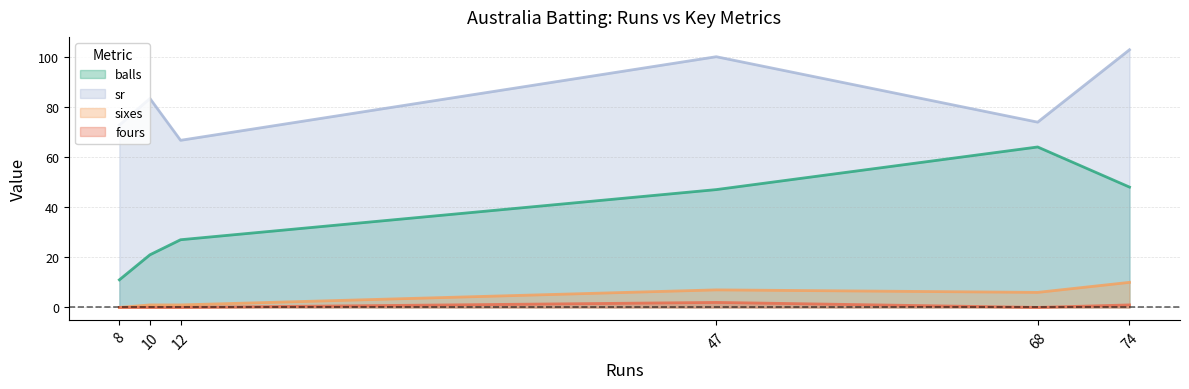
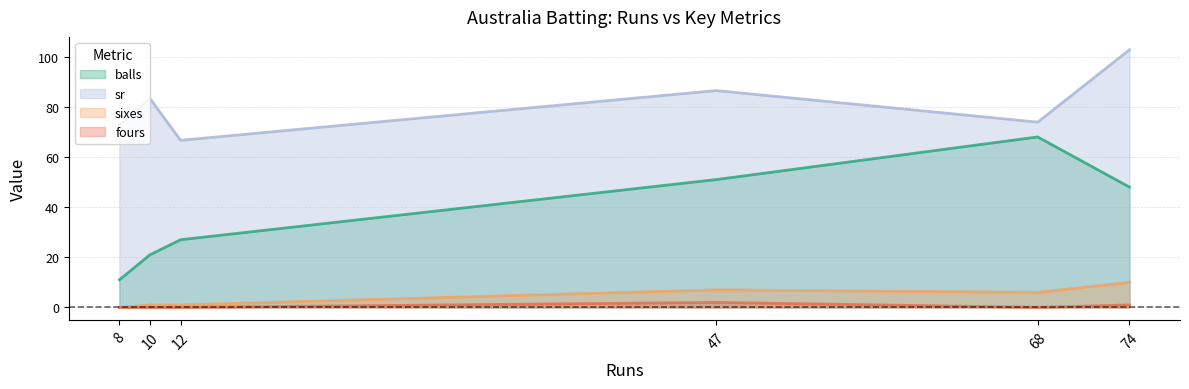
  {
    "balls": {
      "8": 11,
      "10": 21,
      "12": 27,
-     "47": 47,
-     "68": 64,
+     "47": 51,
+     "68": 68,
      "74": 48
    },
    "sr": {
      "12": 67,
-     "47": 100,
+     "47": 87,
      "68": 74,
      "74": 103
    }
  }
